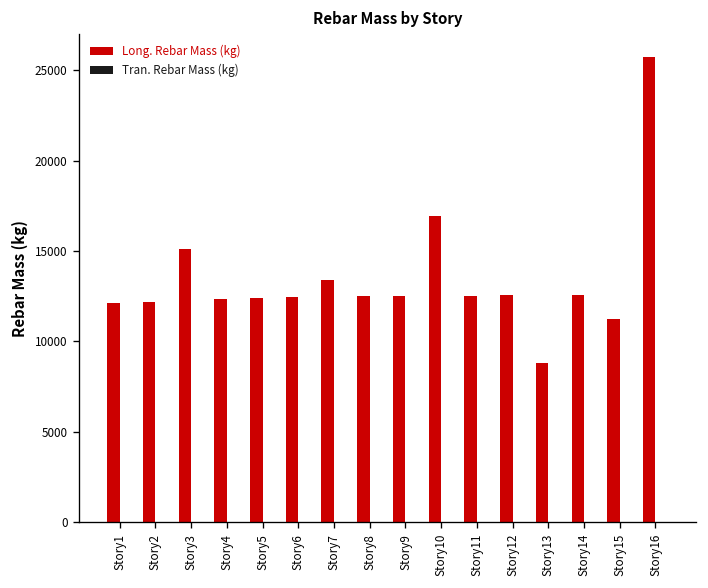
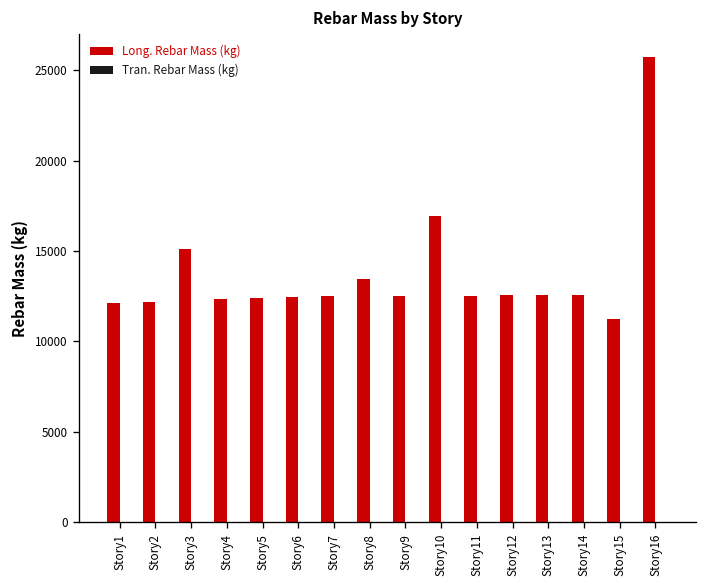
  {
    "Long. Rebar Mass (kg)": {
      "Story1": 12100,
      "Story2": 12200,
      "Story3": 15100,
      "Story4": 12300,
      "Story5": 12400,
      "Story6": 12500,
-     "Story7": 13400,
-     "Story8": 12500,
+     "Story7": 12500,
+     "Story8": 13500,
      "Story9": 12500,
      "Story10": 16900,
      "Story11": 12500,
      "Story12": 12500,
-     "Story13": 8800,
+     "Story13": 12500,
      "Story14": 12600,
      "Story15": 11300,
      "Story16": 25700
    },
    "Tran. Rebar Mass (kg)": {
      "Story1": 0,
      "Story2": 0,
      "Story3": 0,
      "Story4": 0,
      "Story5": 0,
      "Story6": 0,
      "Story7": 0,
      "Story8": 0,
      "Story9": 0,
      "Story10": 0,
      "Story11": 0,
      "Story12": 0,
      "Story13": 0,
      "Story14": 0,
      "Story15": 0,
      "Story16": 0
    }
  }
